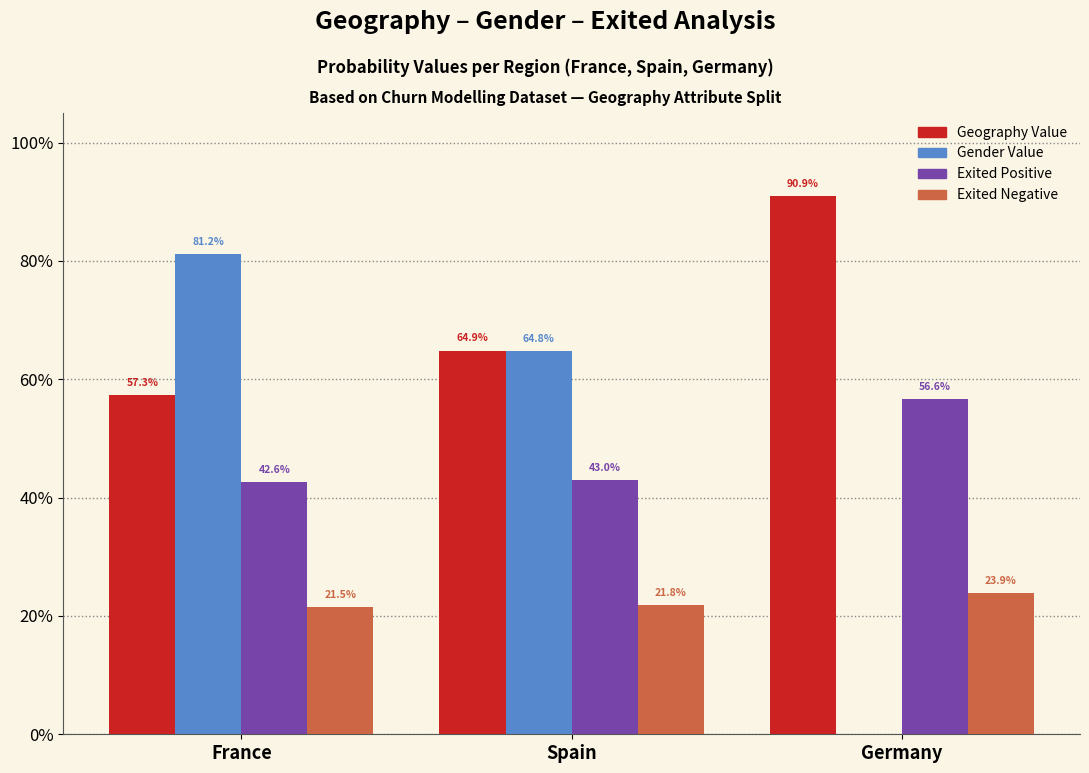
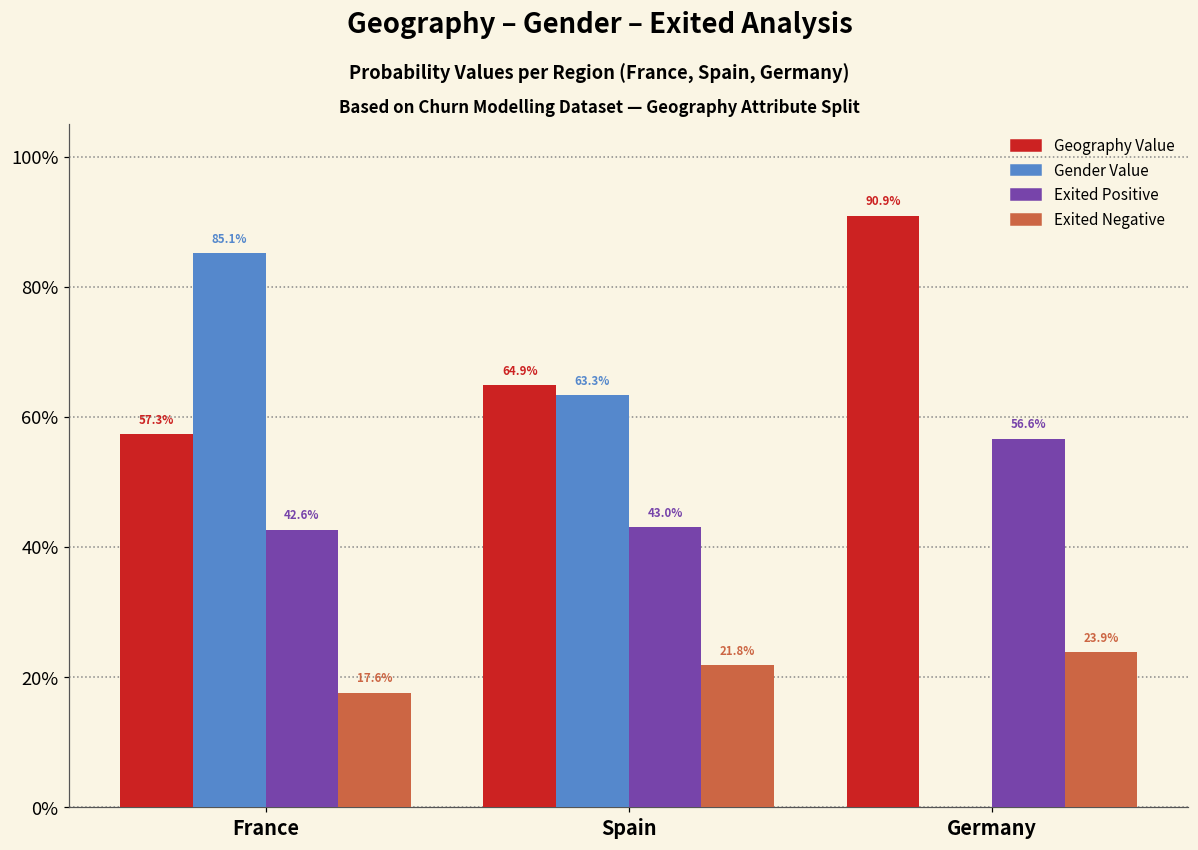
  {
    "Geography Value": {
      "France": "57.3%",
      "Spain": "64.9%",
      "Germany": "90.9%"
    },
    "Gender Value": {
-     "France": "81.2%",
-     "Spain": "64.8%"
+     "France": "85.1%",
+     "Spain": "63.3%"
    },
    "Exited Positive": {
      "France": "42.6%",
      "Spain": "43.0%",
      "Germany": "56.6%"
    },
    "Exited Negative": {
-     "France": "21.5%",
+     "France": "17.6%",
      "Spain": "21.8%",
      "Germany": "23.9%"
    }
  }
